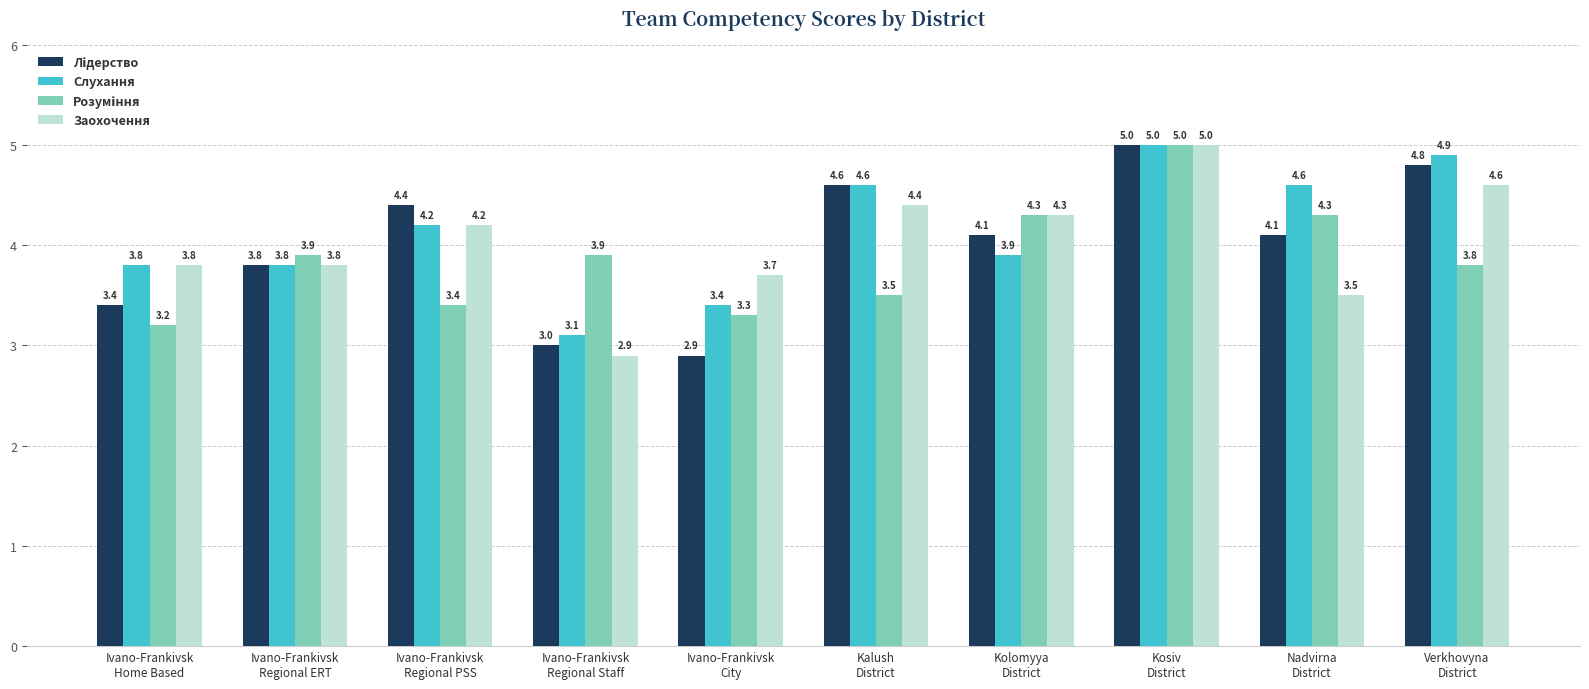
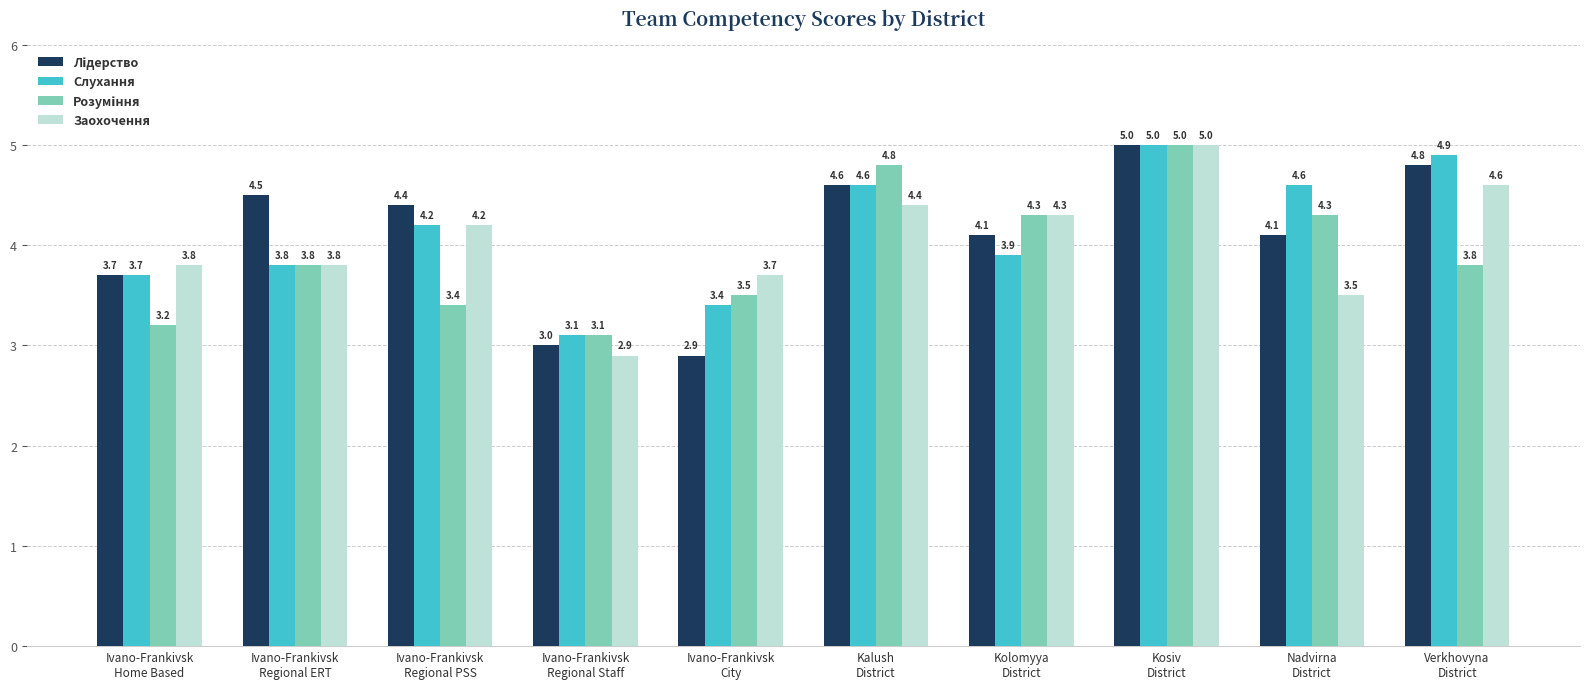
  {
    "Лідерство": {
-     "Ivano-Frankivsk Home Based": 3.4,
-     "Ivano-Frankivsk Regional ERT": 3.8,
+     "Ivano-Frankivsk Home Based": 3.7,
+     "Ivano-Frankivsk Regional ERT": 4.5,
      "Ivano-Frankivsk Regional PSS": 4.4,
      "Ivano-Frankivsk Regional Staff": 3.0,
      "Ivano-Frankivsk City": 2.9,
      "Kalush District": 4.6,
      "Kolomyya District": 4.1,
      "Kosiv District": 5.0,
      "Nadvirna District": 4.1,
      "Verkhovyna District": 4.8
    },
    "Слухання": {
-     "Ivano-Frankivsk Home Based": 3.8,
+     "Ivano-Frankivsk Home Based": 3.7,
      "Ivano-Frankivsk Regional ERT": 3.8,
      "Ivano-Frankivsk Regional PSS": 4.2,
      "Ivano-Frankivsk Regional Staff": 3.1,
      "Ivano-Frankivsk City": 3.4,
      "Kalush District": 4.6,
      "Kolomyya District": 3.9,
      "Kosiv District": 5.0,
      "Nadvirna District": 4.6,
      "Verkhovyna District": 4.9
    },
    "Розуміння": {
      "Ivano-Frankivsk Home Based": 3.2,
-     "Ivano-Frankivsk Regional ERT": 3.9,
+     "Ivano-Frankivsk Regional ERT": 3.8,
      "Ivano-Frankivsk Regional PSS": 3.4,
-     "Ivano-Frankivsk Regional Staff": 3.9,
-     "Ivano-Frankivsk City": 3.3,
-     "Kalush District": 3.5,
+     "Ivano-Frankivsk Regional Staff": 3.1,
+     "Ivano-Frankivsk City": 3.5,
+     "Kalush District": 4.8,
      "Kolomyya District": 4.3,
      "Kosiv District": 5.0,
      "Nadvirna District": 4.3,
      "Verkhovyna District": 3.8
    },
    "Заохочення": {
      "Ivano-Frankivsk Home Based": 3.8,
      "Ivano-Frankivsk Regional ERT": 3.8,
      "Ivano-Frankivsk Regional PSS": 4.2,
      "Ivano-Frankivsk Regional Staff": 2.9,
      "Ivano-Frankivsk City": 3.7,
      "Kalush District": 4.4,
      "Kolomyya District": 4.3,
      "Kosiv District": 5.0,
      "Nadvirna District": 3.5,
      "Verkhovyna District": 4.6
    }
  }
